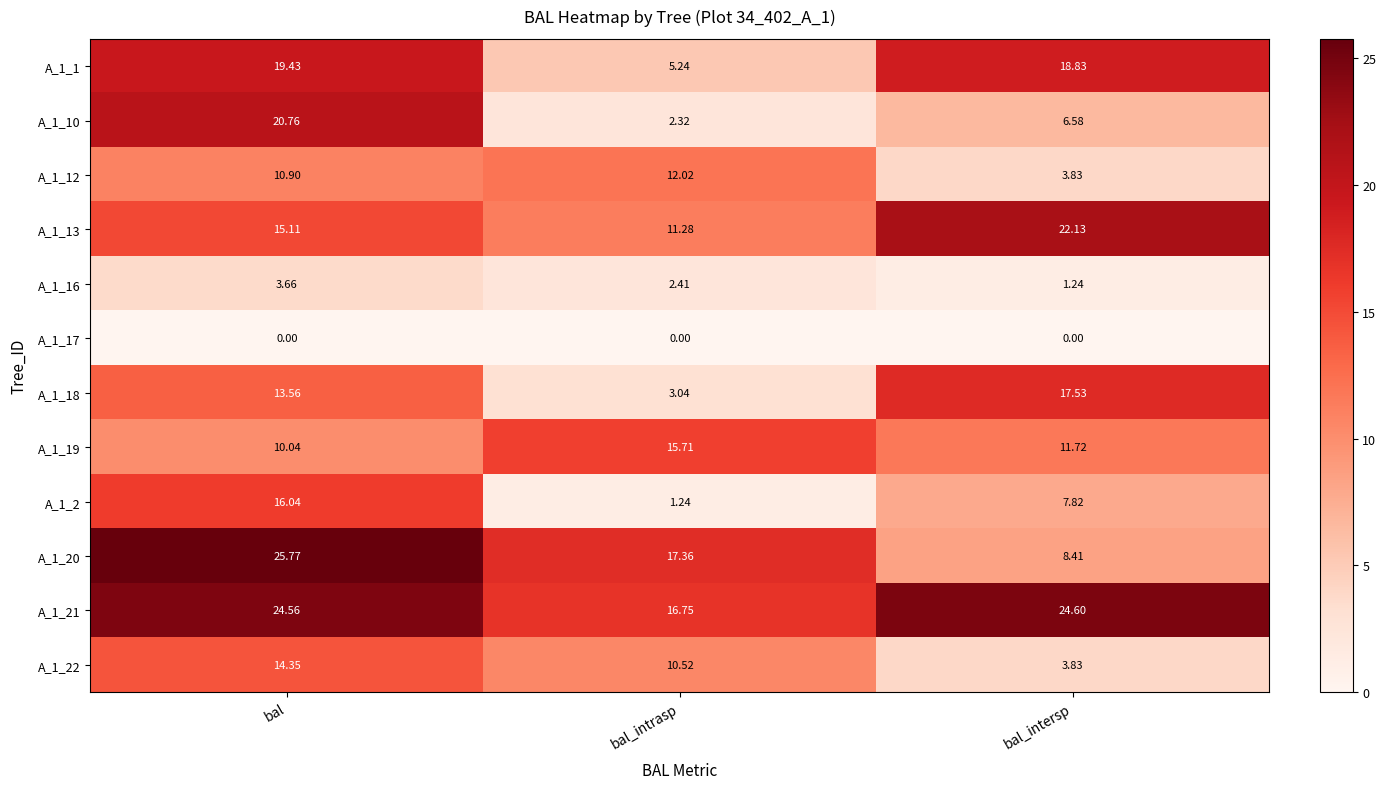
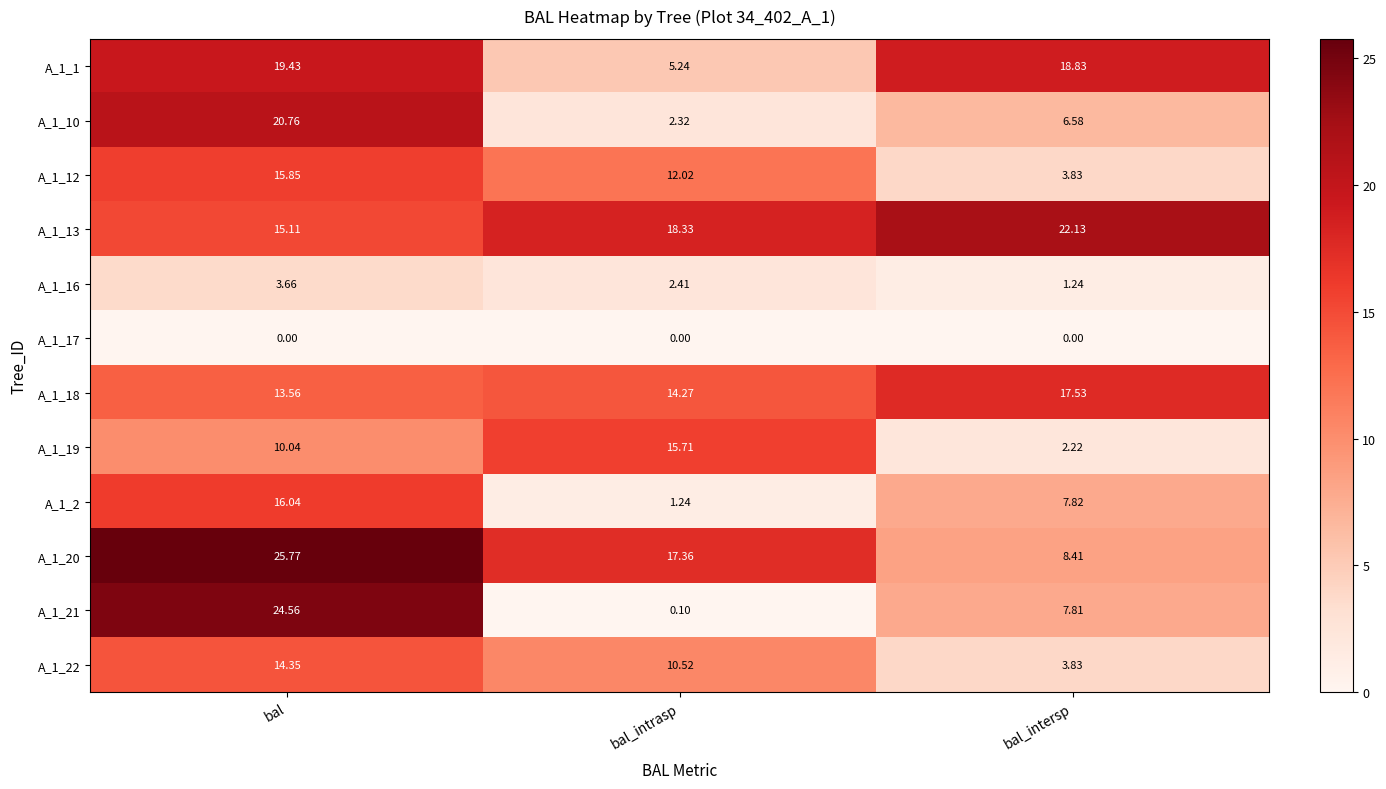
  {
    "A_1_1": {
      "bal": 19.43,
      "bal_intrasp": 5.24,
      "bal_intersp": 18.83
    },
    "A_1_10": {
      "bal": 20.76,
      "bal_intrasp": 2.32,
      "bal_intersp": 6.58
    },
    "A_1_12": {
-     "bal": 10.90,
+     "bal": 15.85,
      "bal_intrasp": 12.02,
      "bal_intersp": 3.83
    },
    "A_1_13": {
      "bal": 15.11,
-     "bal_intrasp": 11.28,
+     "bal_intrasp": 18.33,
      "bal_intersp": 22.13
    },
    "A_1_16": {
      "bal": 3.66,
      "bal_intrasp": 2.41,
      "bal_intersp": 1.24
    },
    "A_1_17": {
      "bal": 0.00,
      "bal_intrasp": 0.00,
      "bal_intersp": 0.00
    },
    "A_1_18": {
      "bal": 13.56,
-     "bal_intrasp": 3.04,
+     "bal_intrasp": 14.27,
      "bal_intersp": 17.53
    },
    "A_1_19": {
      "bal": 10.04,
      "bal_intrasp": 15.71,
-     "bal_intersp": 11.72
+     "bal_intersp": 2.22
    },
    "A_1_2": {
      "bal": 16.04,
      "bal_intrasp": 1.24,
      "bal_intersp": 7.82
    },
    "A_1_20": {
      "bal": 25.77,
      "bal_intrasp": 17.36,
      "bal_intersp": 8.41
    },
    "A_1_21": {
      "bal": 24.56,
-     "bal_intrasp": 16.75,
-     "bal_intersp": 24.60
+     "bal_intrasp": 0.10,
+     "bal_intersp": 7.81
    },
    "A_1_22": {
      "bal": 14.35,
      "bal_intrasp": 10.52,
      "bal_intersp": 3.83
    }
  }
